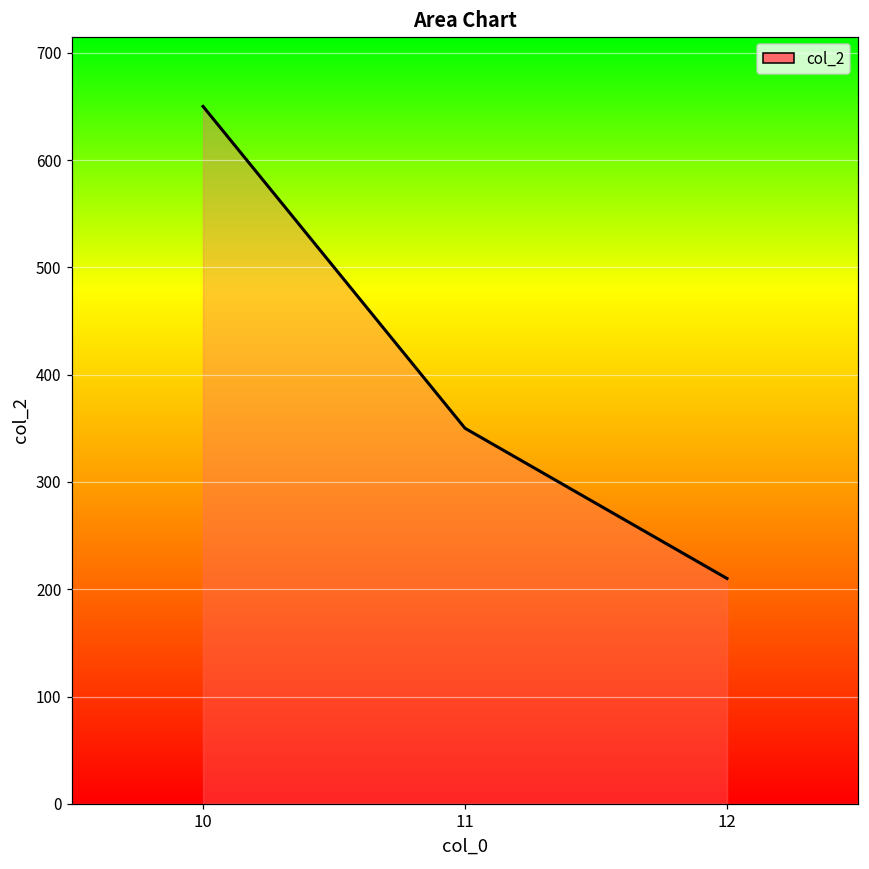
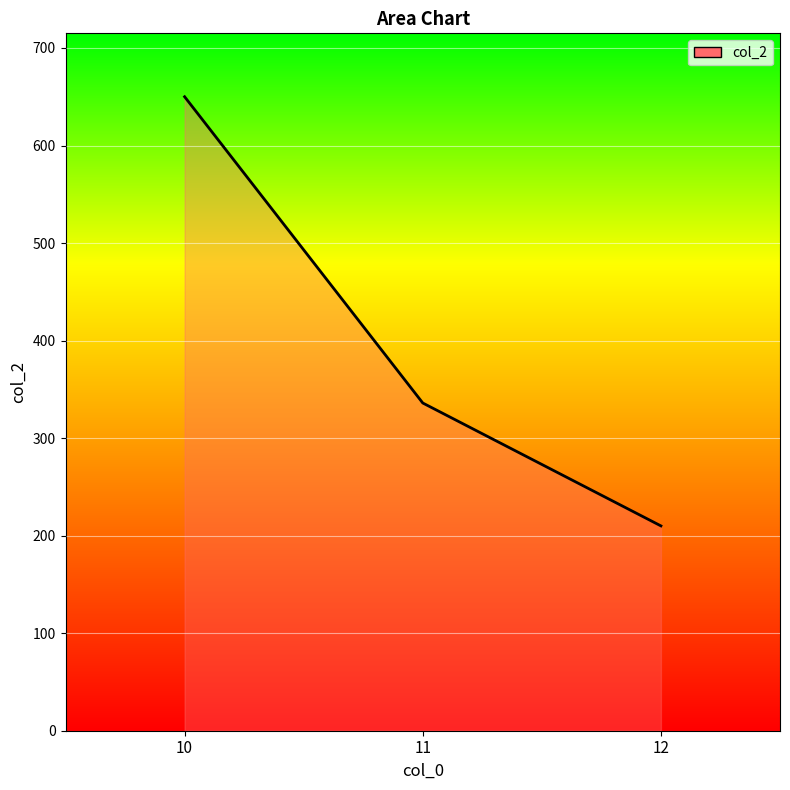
  {
    "10": 650,
-   "11": 350,
+   "11": 340,
    "12": 210
  }
